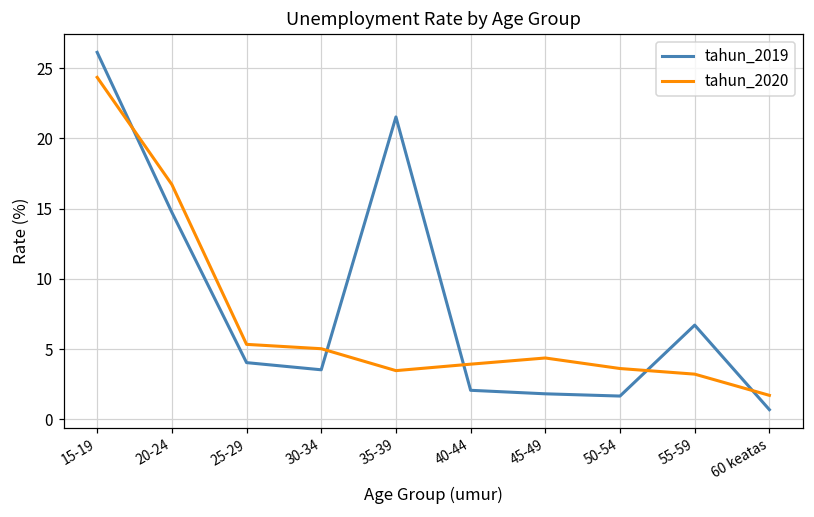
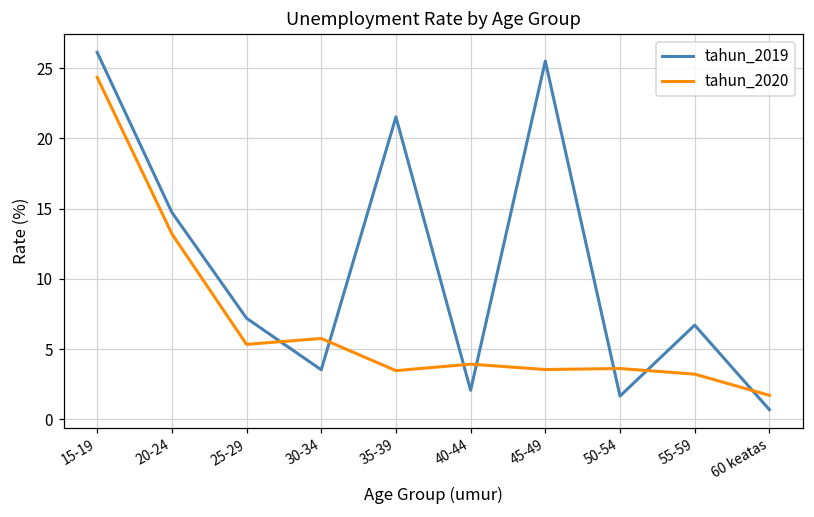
  {
    "tahun_2019": {
      "15-19": 26.1,
      "20-24": 14.7,
-     "25-29": 4.0,
+     "25-29": 7.2,
      "30-34": 3.5,
      "35-39": 21.5,
      "40-44": 2.1,
-     "45-49": 1.8,
+     "45-49": 25.5,
      "50-54": 1.7,
      "55-59": 6.7,
      "60 keatas": 0.7
    },
    "tahun_2020": {
      "15-19": 24.3,
-     "20-24": 16.7,
+     "20-24": 13.2,
      "25-29": 5.3,
-     "30-34": 5.0,
+     "30-34": 5.8,
      "35-39": 3.5,
      "40-44": 3.9,
-     "45-49": 4.4,
+     "45-49": 3.5,
      "50-54": 3.6,
      "55-59": 3.2,
      "60 keatas": 1.7
    }
  }
